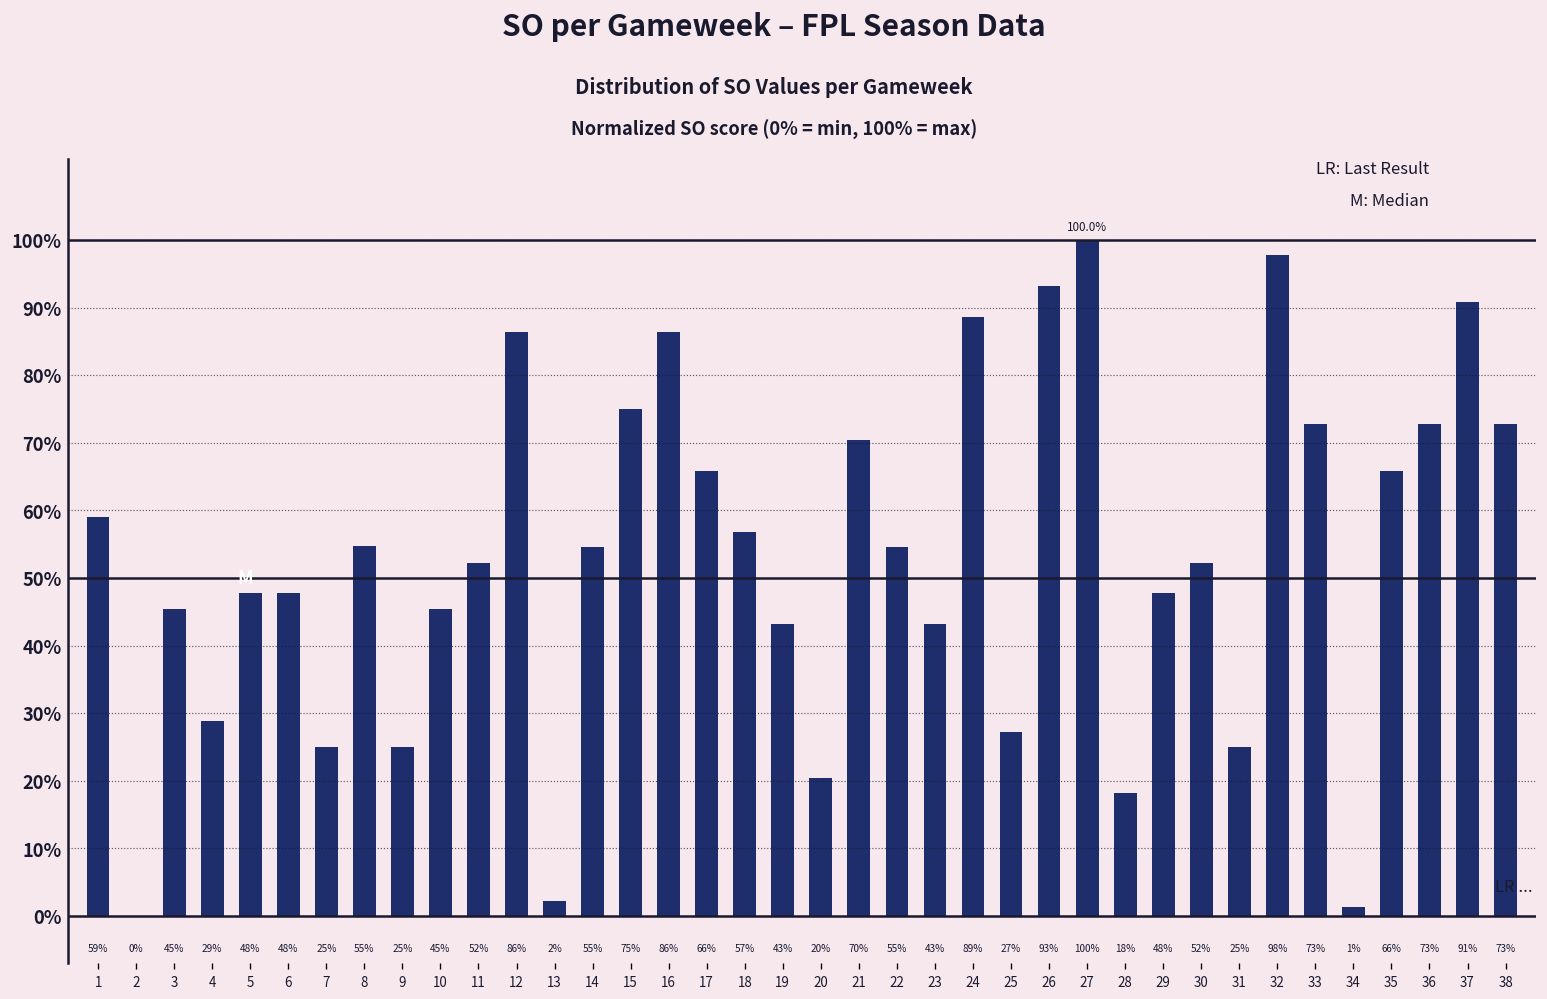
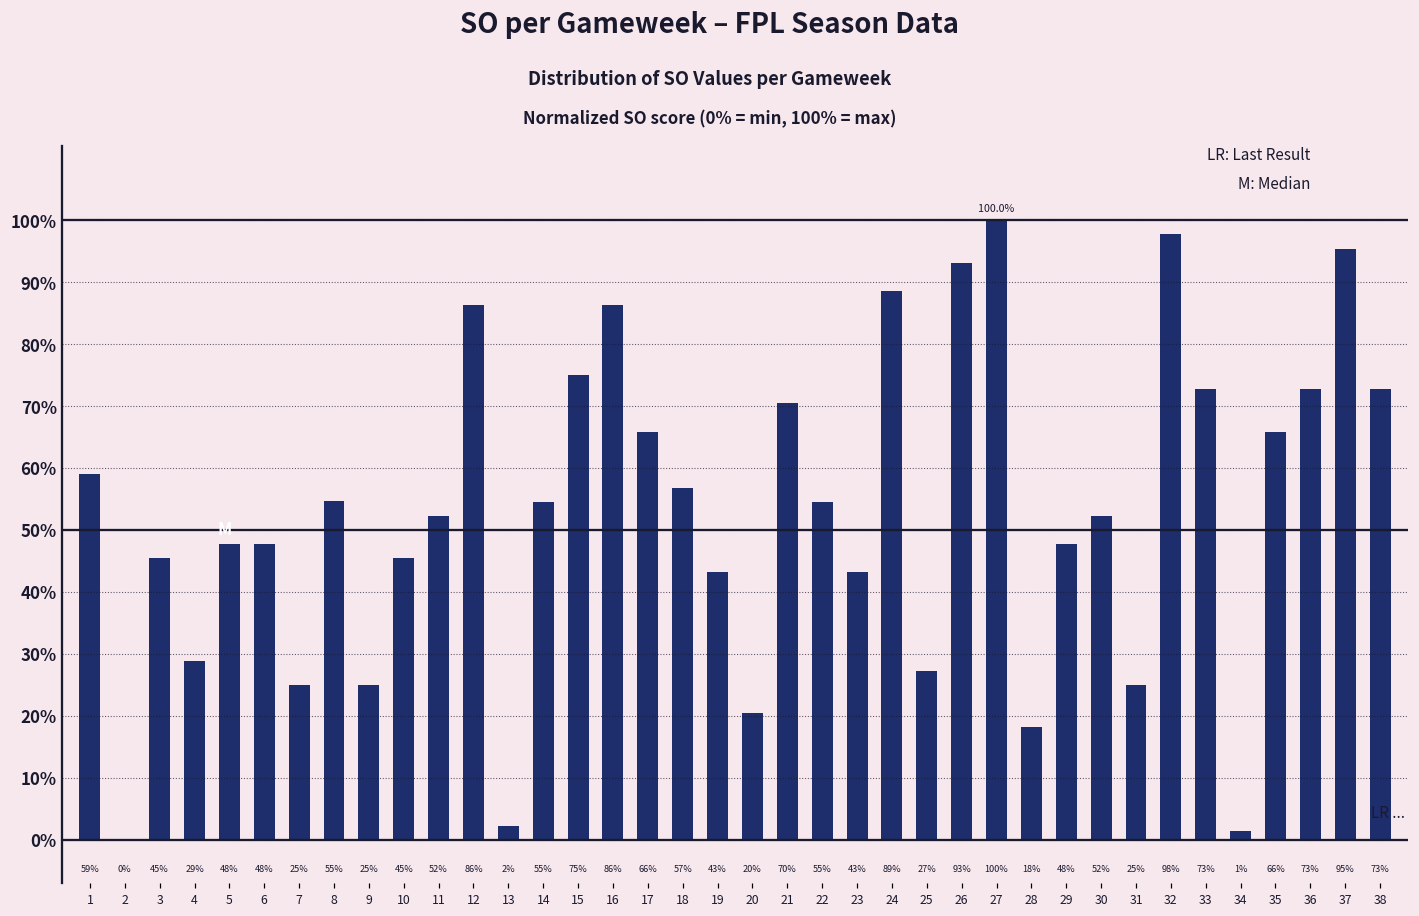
  {
    "2": "0%",
    "27": "100.0%",
-   "37": "91%"
+   "37": "95%"
  }
